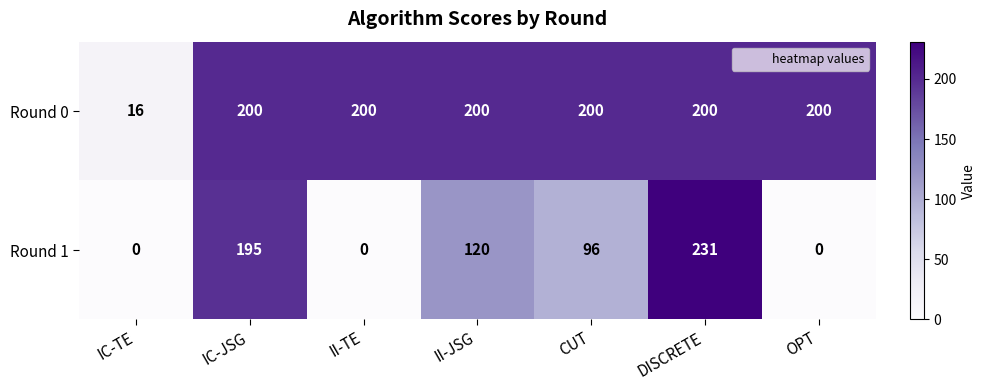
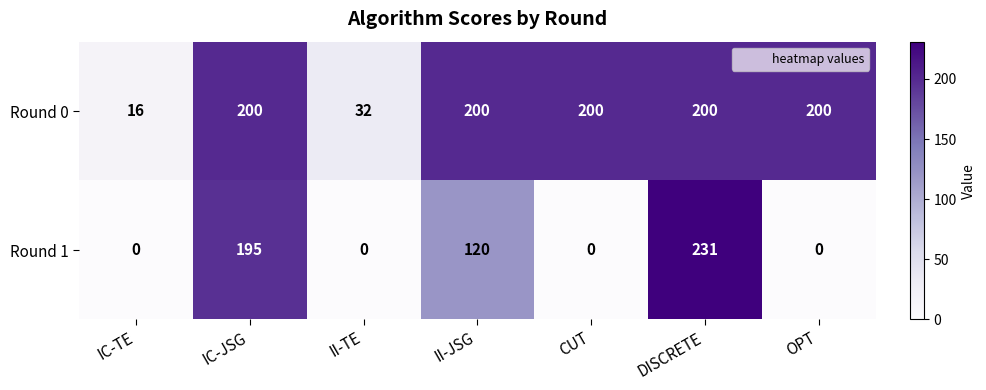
  {
    "Round 0": {
      "IC-TE": 16,
      "IC-JSG": 200,
-     "II-TE": 200,
+     "II-TE": 32,
      "II-JSG": 200,
      "CUT": 200,
      "DISCRETE": 200,
      "OPT": 200
    },
    "Round 1": {
      "IC-TE": 0,
      "IC-JSG": 195,
      "II-TE": 0,
      "II-JSG": 120,
-     "CUT": 96,
+     "CUT": 0,
      "DISCRETE": 231,
      "OPT": 0
    }
  }
